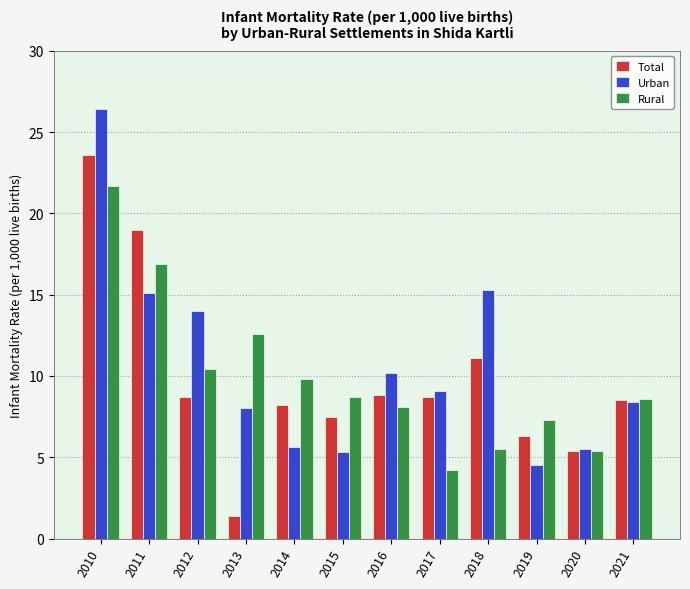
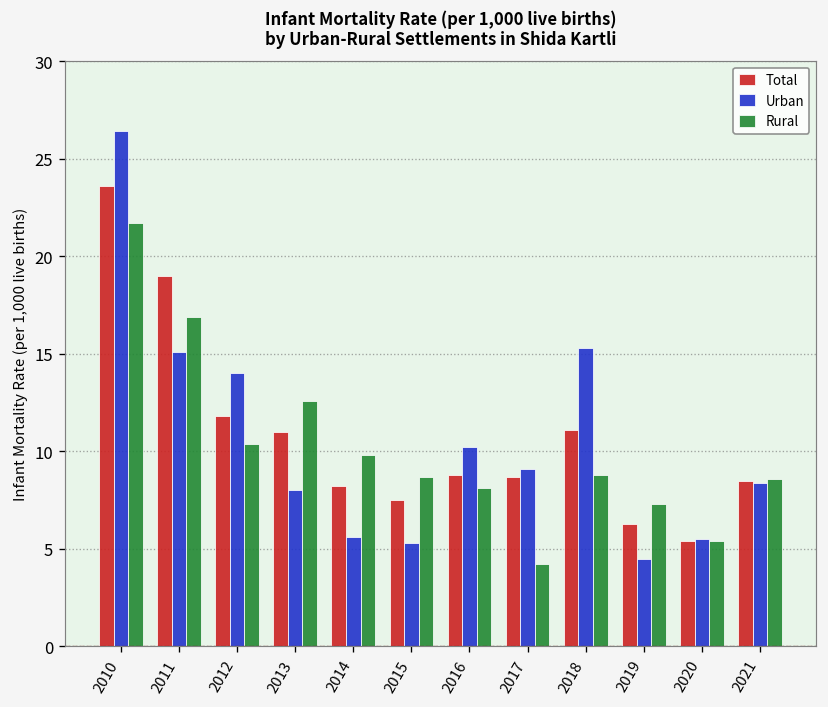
  {
    "Total": {
      "2010": 23.6,
      "2011": 19.0,
-     "2012": 8.7,
-     "2013": 1.4,
+     "2012": 11.8,
+     "2013": 11.0,
      "2014": 8.2,
      "2015": 7.5,
      "2016": 8.8,
      "2017": 8.7,
      "2018": 11.1,
      "2019": 6.3,
      "2020": 5.4,
      "2021": 8.5
    },
    "Urban": {
      "2010": 26.4,
      "2011": 15.1,
      "2012": 14.0,
      "2013": 8.0,
      "2014": 5.6,
      "2015": 5.3,
      "2016": 10.2,
      "2017": 9.1,
      "2018": 15.3,
      "2019": 4.5,
      "2020": 5.5,
      "2021": 8.4
    },
    "Rural": {
      "2010": 21.7,
      "2011": 16.9,
      "2012": 10.4,
      "2013": 12.6,
      "2014": 9.8,
      "2015": 8.7,
      "2016": 8.1,
      "2017": 4.2,
-     "2018": 5.5,
+     "2018": 8.8,
      "2019": 7.3,
      "2020": 5.4,
      "2021": 8.6
    }
  }
